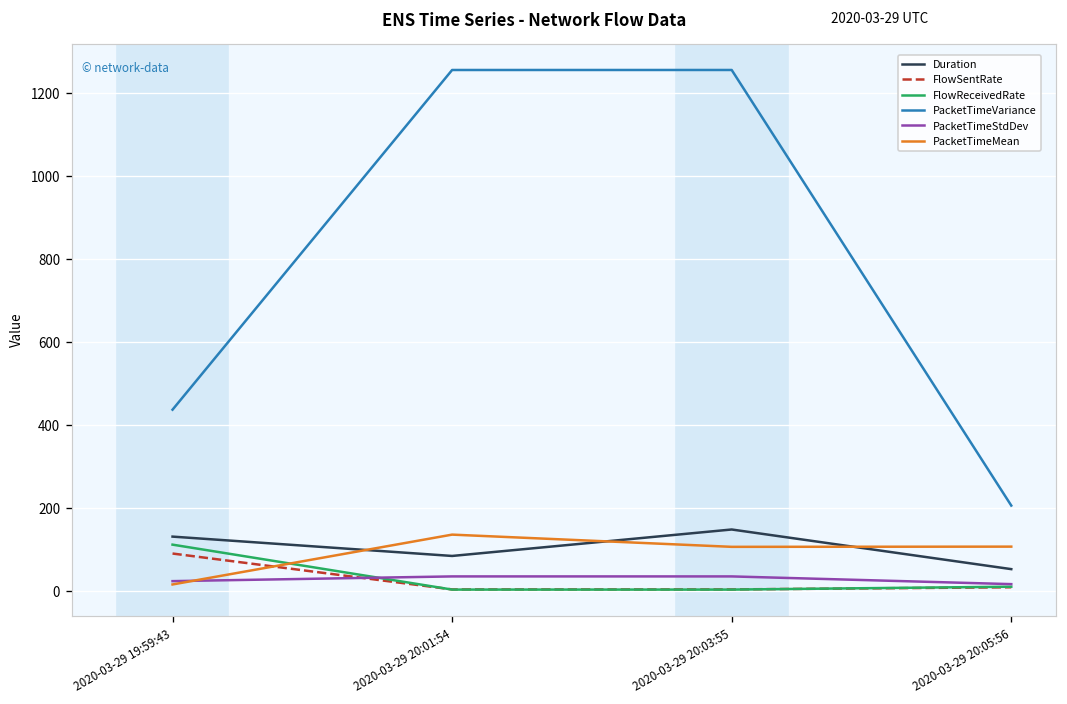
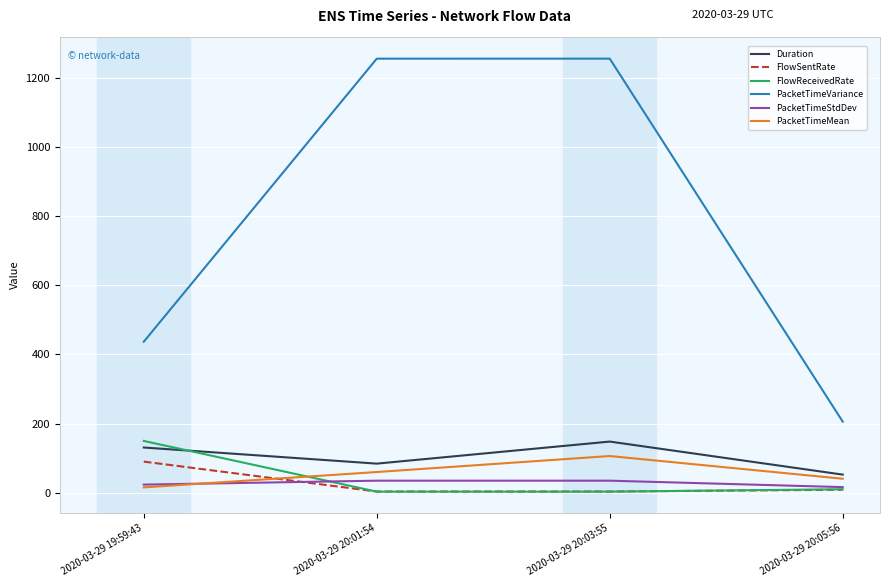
  {
    "Duration": {
      "2020-03-29 19:59:43": 130,
      "2020-03-29 20:01:54": 80,
      "2020-03-29 20:03:55": 150,
      "2020-03-29 20:05:56": 50
    },
    "FlowSentRate": {
      "2020-03-29 19:59:43": 90
    },
    "FlowReceivedRate": {
-     "2020-03-29 19:59:43": 110
+     "2020-03-29 19:59:43": 150
    },
    "PacketTimeVariance": {
      "2020-03-29 19:59:43": 440,
      "2020-03-29 20:01:54": 1250,
      "2020-03-29 20:03:55": 1250,
      "2020-03-29 20:05:56": 210
    },
    "PacketTimeMean": {
      "2020-03-29 19:59:43": 20,
-     "2020-03-29 20:01:54": 140,
+     "2020-03-29 20:01:54": 60,
      "2020-03-29 20:03:55": 110,
-     "2020-03-29 20:05:56": 110
+     "2020-03-29 20:05:56": 40
    }
  }
